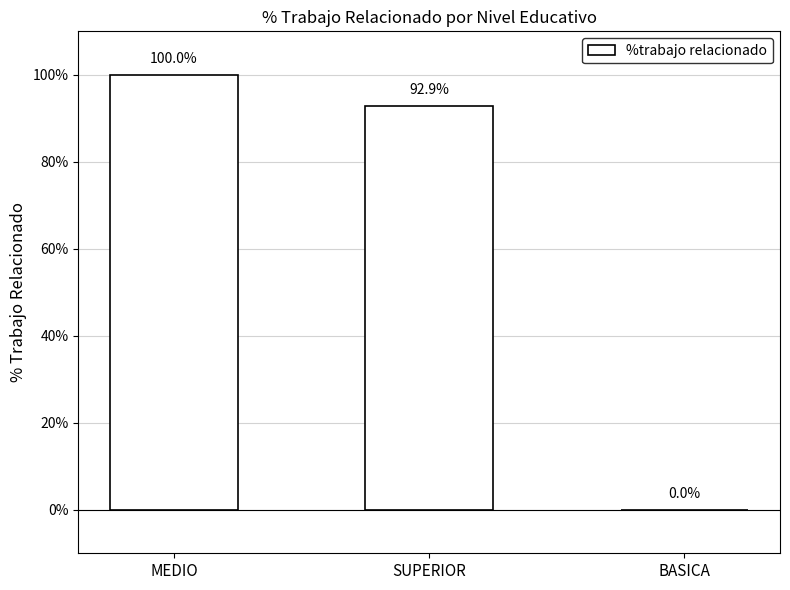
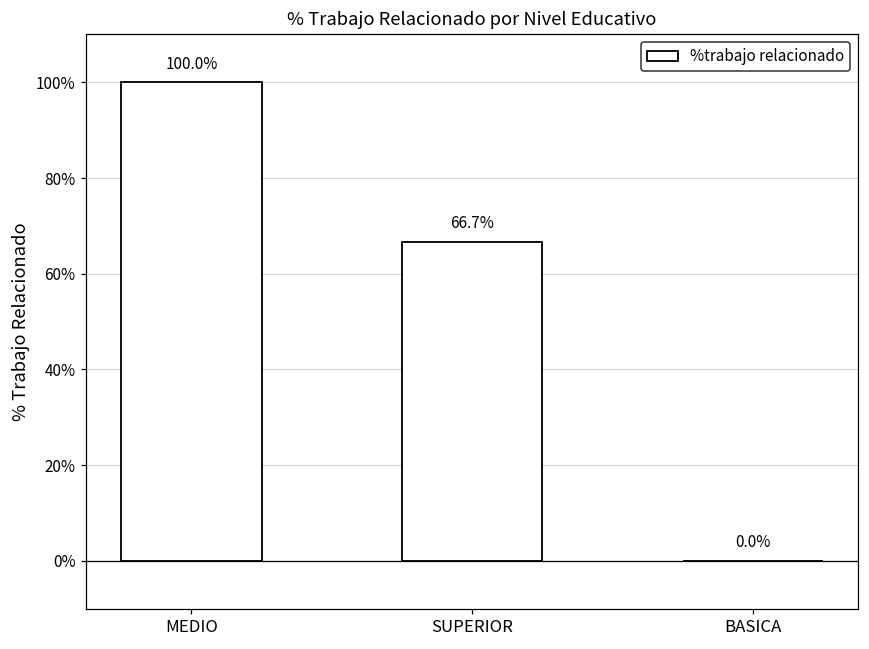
  {
    "MEDIO": "100.0%",
-   "SUPERIOR": "92.9%",
+   "SUPERIOR": "66.7%",
    "BASICA": "0.0%"
  }
